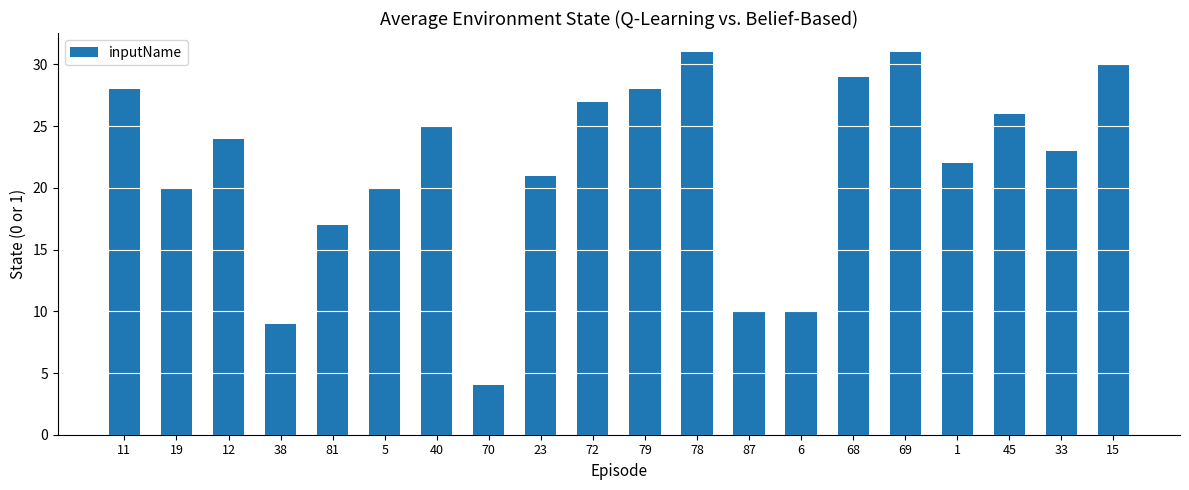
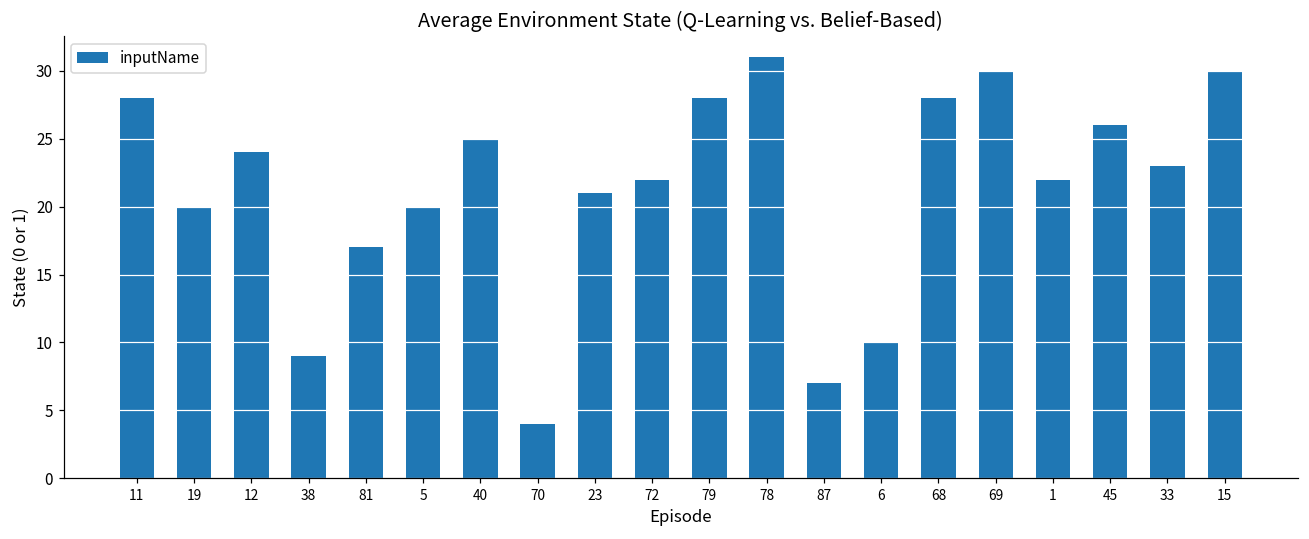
  {
    "11": 28,
    "19": 20,
    "12": 24,
    "38": 9,
    "81": 17,
    "5": 20,
    "40": 25,
    "70": 4,
    "23": 21,
-   "72": 27,
+   "72": 22,
    "79": 28,
    "78": 31,
-   "87": 10,
+   "87": 7,
    "6": 10,
-   "68": 29,
-   "69": 31,
+   "68": 28,
+   "69": 30,
    "1": 22,
    "45": 26,
    "33": 23,
    "15": 30
  }
